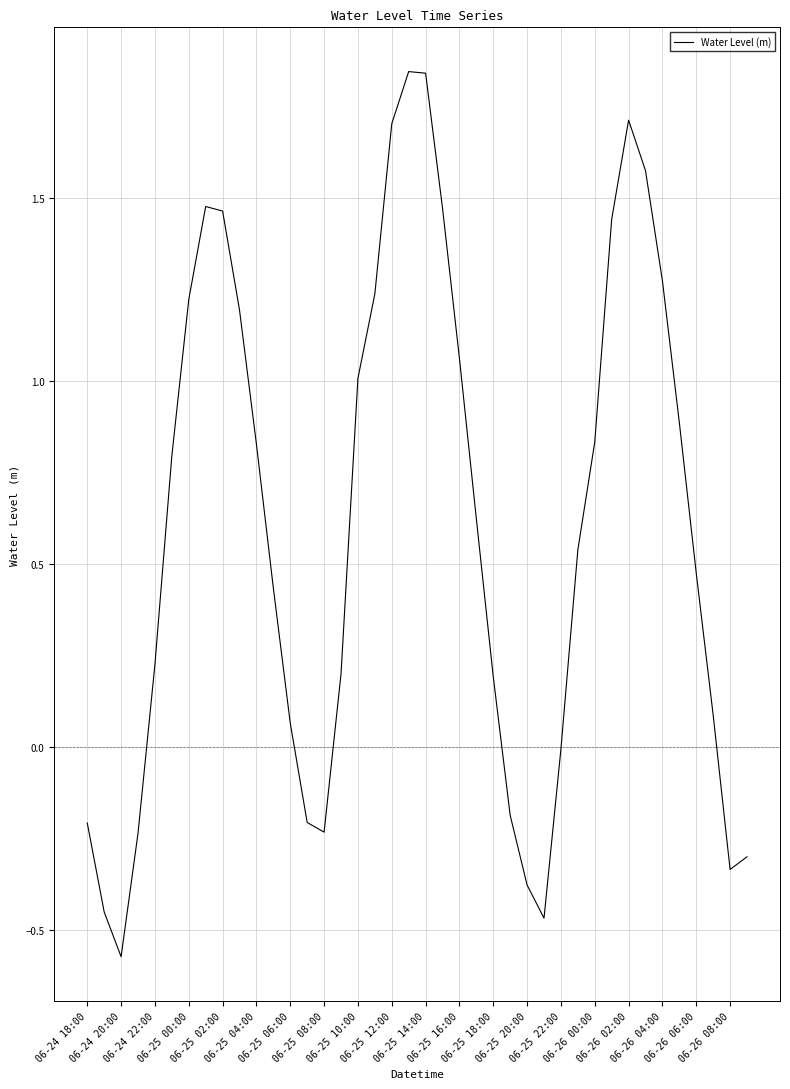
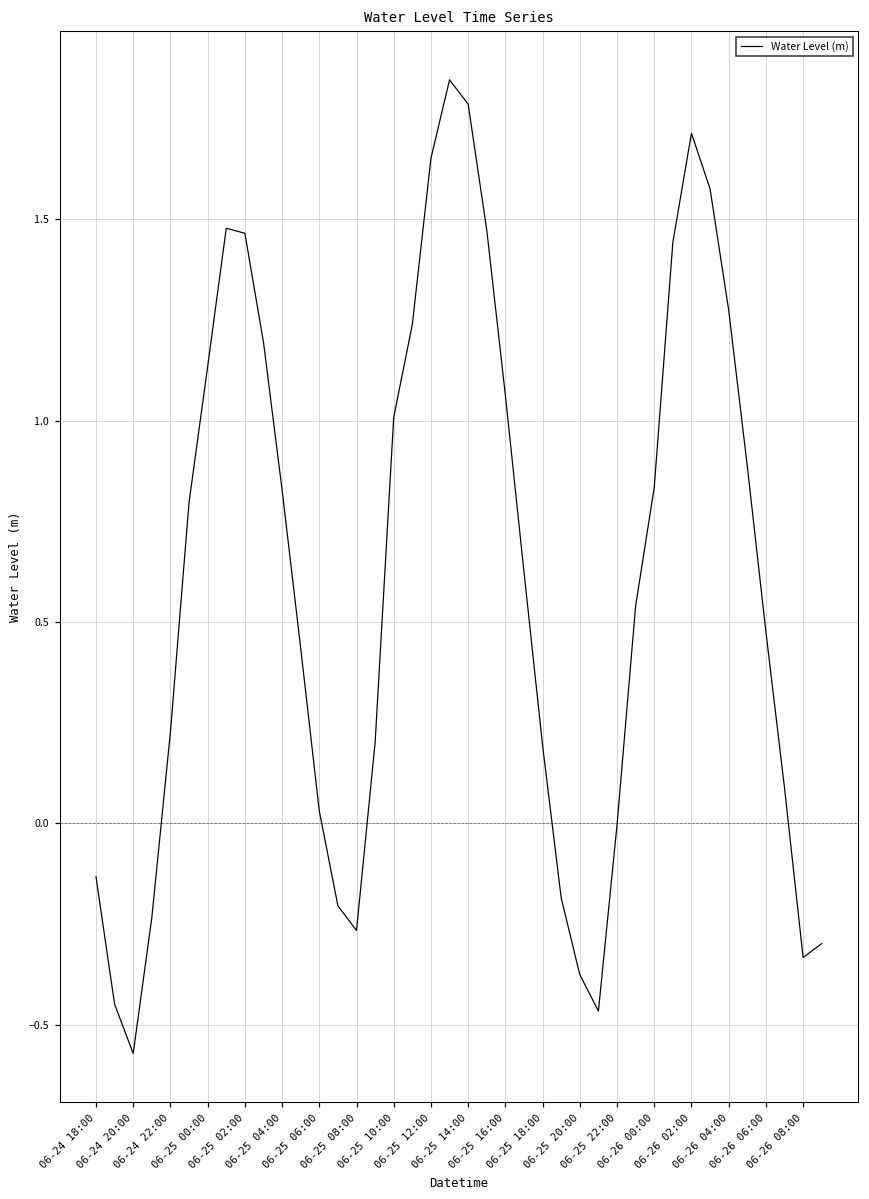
  {
-   "06-24 18:00": -0.21,
+   "06-24 18:00": -0.13,
    "06-24 20:00": -0.57,
    "06-24 22:00": 0.23,
-   "06-25 00:00": 1.22,
+   "06-25 00:00": 1.13,
    "06-25 02:00": 1.47,
    "06-25 04:00": 0.83,
-   "06-25 06:00": 0.07,
-   "06-25 08:00": -0.23,
+   "06-25 06:00": 0.03,
+   "06-25 08:00": -0.27,
    "06-25 10:00": 1.01,
-   "06-25 12:00": 1.70,
-   "06-25 14:00": 1.84,
+   "06-25 12:00": 1.65,
+   "06-25 14:00": 1.79,
    "06-25 16:00": 1.06,
    "06-25 18:00": 0.19,
    "06-25 20:00": -0.38,
    "06-25 22:00": 0.00,
    "06-26 00:00": 0.83,
    "06-26 02:00": 1.71,
    "06-26 04:00": 1.27,
    "06-26 06:00": 0.48,
    "06-26 08:00": -0.33
  }
